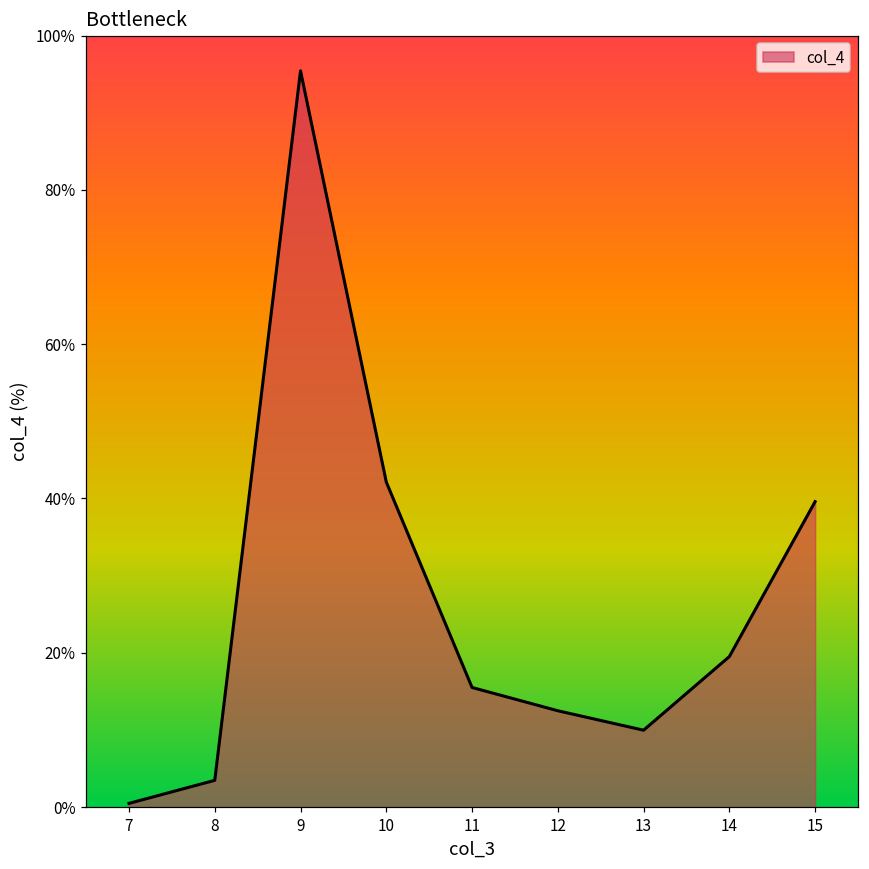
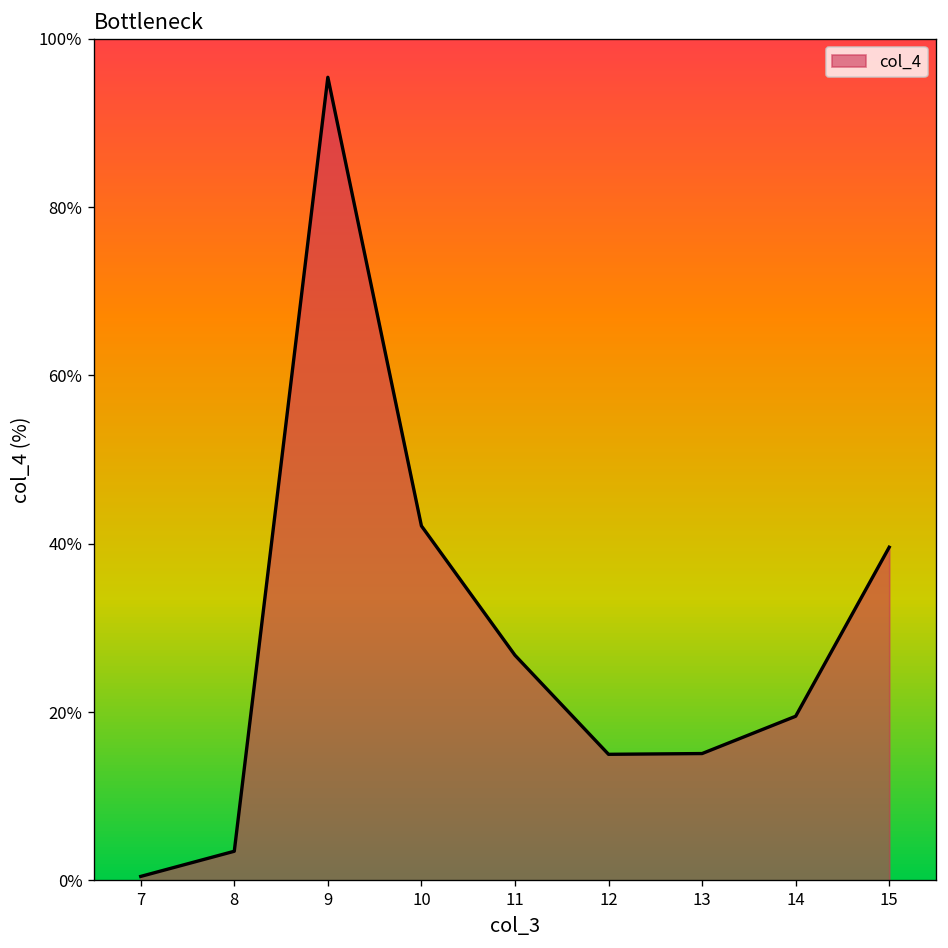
  {
    "7": "0%",
    "8": "3%",
    "9": "95%",
    "10": "42%",
-   "11": "16%",
-   "12": "12%",
-   "13": "10%",
+   "11": "27%",
+   "12": "15%",
+   "13": "15%",
    "14": "20%",
    "15": "40%"
  }
